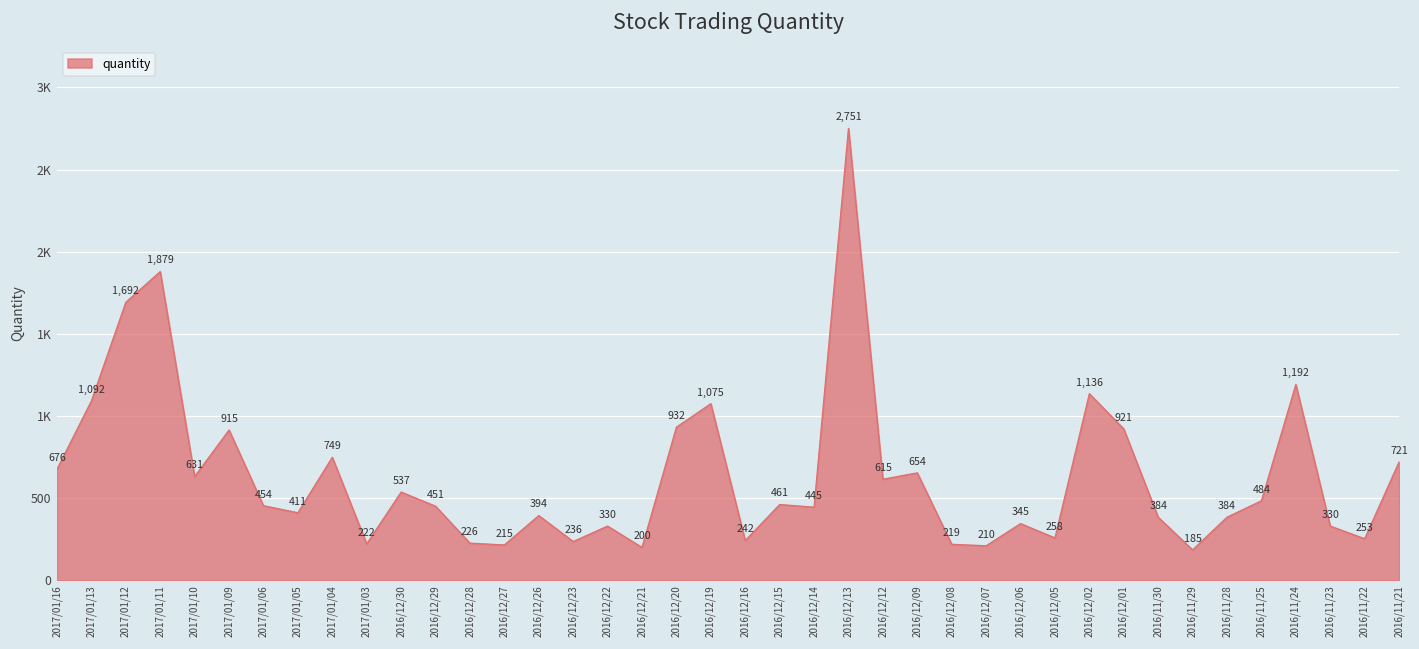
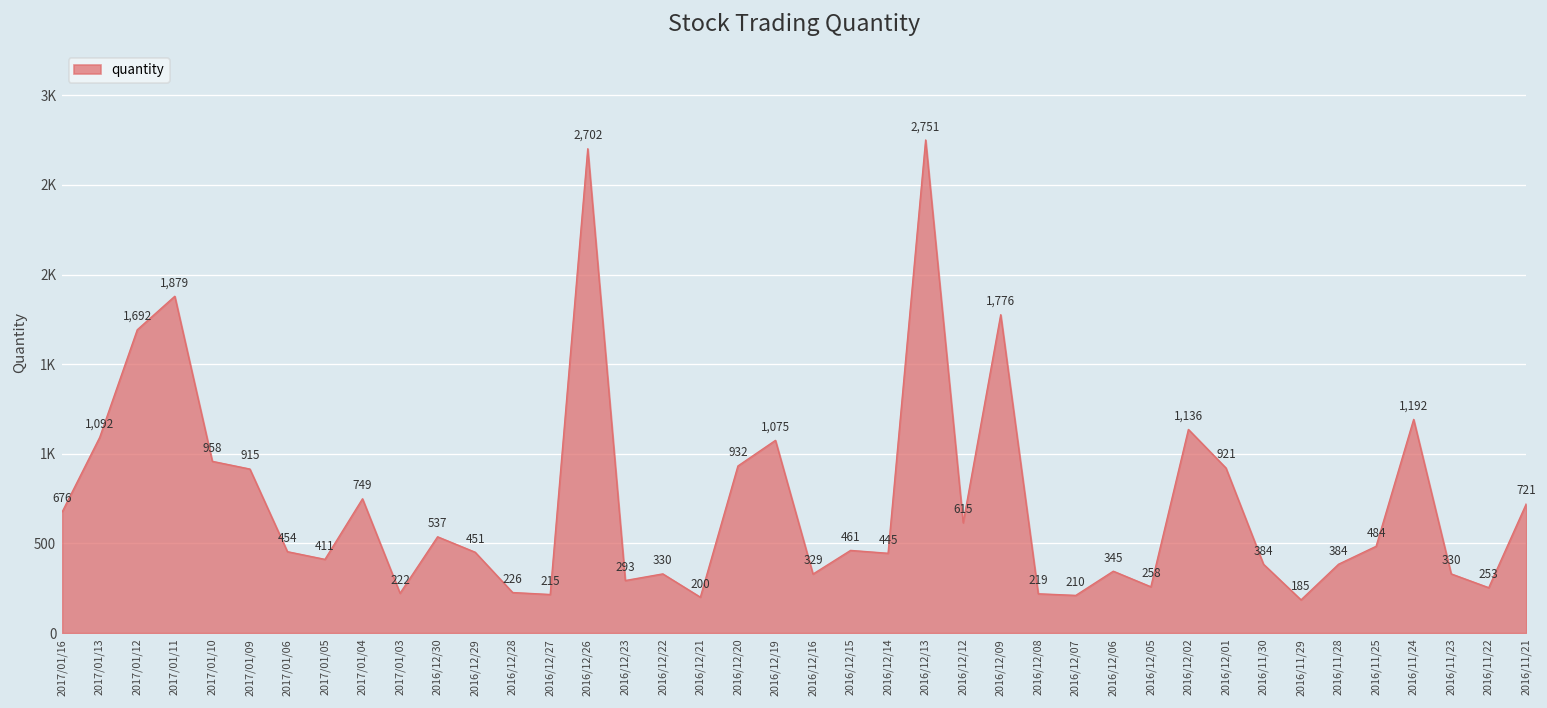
  {
    "2017/01/16": "676",
    "2017/01/13": "1,092",
    "2017/01/12": "1,692",
    "2017/01/11": "1,879",
-   "2017/01/10": "631",
+   "2017/01/10": "958",
    "2017/01/09": "915",
    "2017/01/06": "454",
    "2017/01/05": "411",
    "2017/01/04": "749",
    "2017/01/03": "222",
    "2016/12/30": "537",
    "2016/12/29": "451",
    "2016/12/28": "226",
    "2016/12/27": "215",
-   "2016/12/26": "394",
-   "2016/12/23": "236",
+   "2016/12/26": "2,702",
+   "2016/12/23": "293",
    "2016/12/22": "330",
    "2016/12/21": "200",
    "2016/12/20": "932",
    "2016/12/19": "1,075",
-   "2016/12/16": "242",
+   "2016/12/16": "329",
    "2016/12/15": "461",
    "2016/12/14": "445",
    "2016/12/13": "2,751",
    "2016/12/12": "615",
-   "2016/12/09": "654",
+   "2016/12/09": "1,776",
    "2016/12/08": "219",
    "2016/12/07": "210",
    "2016/12/06": "345",
    "2016/12/05": "258",
    "2016/12/02": "1,136",
    "2016/12/01": "921",
    "2016/11/30": "384",
    "2016/11/29": "185",
    "2016/11/28": "384",
    "2016/11/25": "484",
    "2016/11/24": "1,192",
    "2016/11/23": "330",
    "2016/11/22": "253",
    "2016/11/21": "721"
  }
